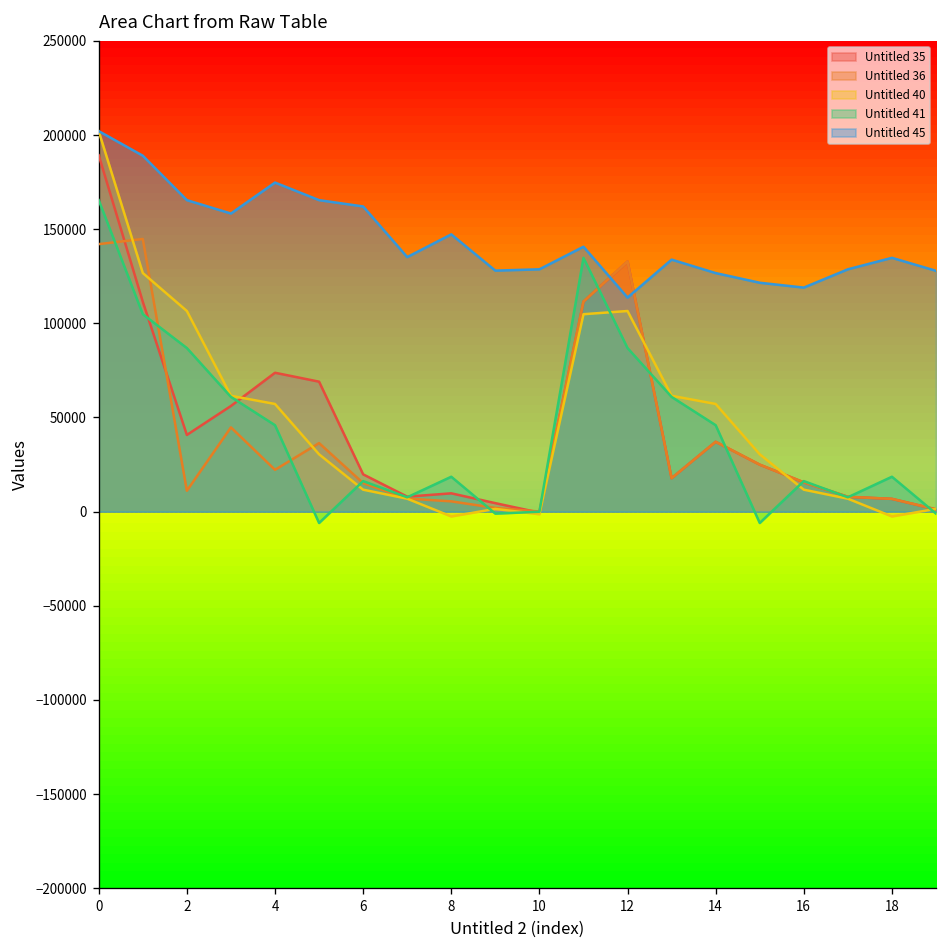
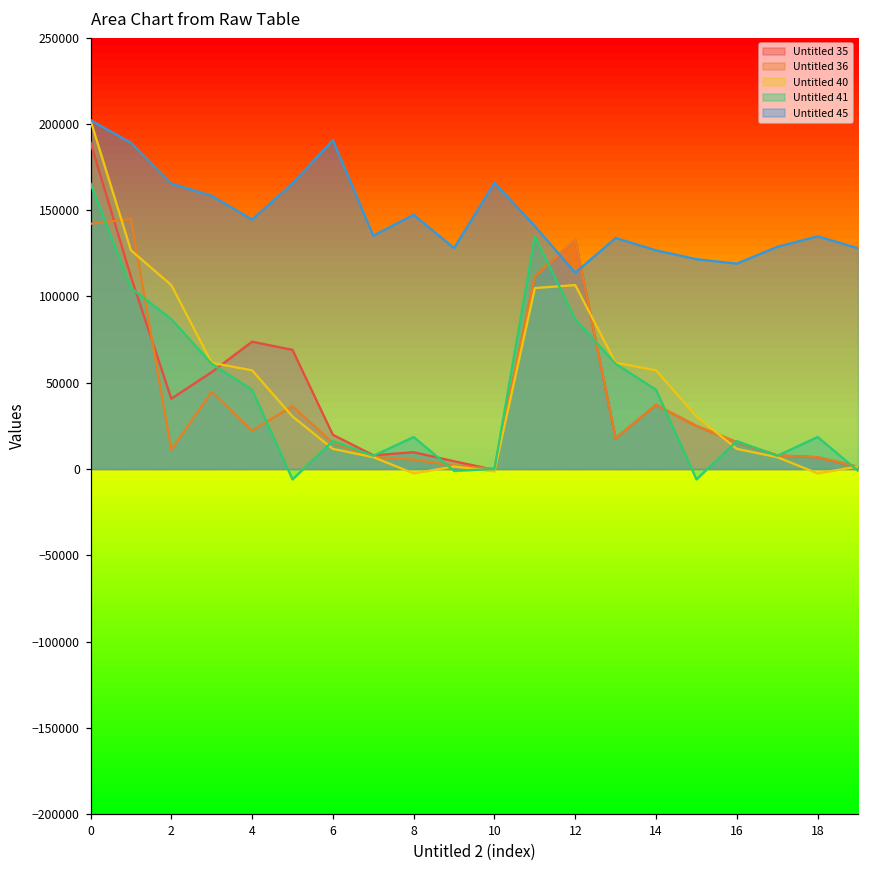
  {
    "Untitled 45": {
      "2": 165000,
-     "4": 175000,
-     "6": 162000,
+     "4": 144000,
+     "6": 191000,
      "8": 147000,
-     "10": 129000,
+     "10": 166000,
      "12": 114000,
      "14": 127000,
      "16": 119000,
      "18": 135000
    }
  }
